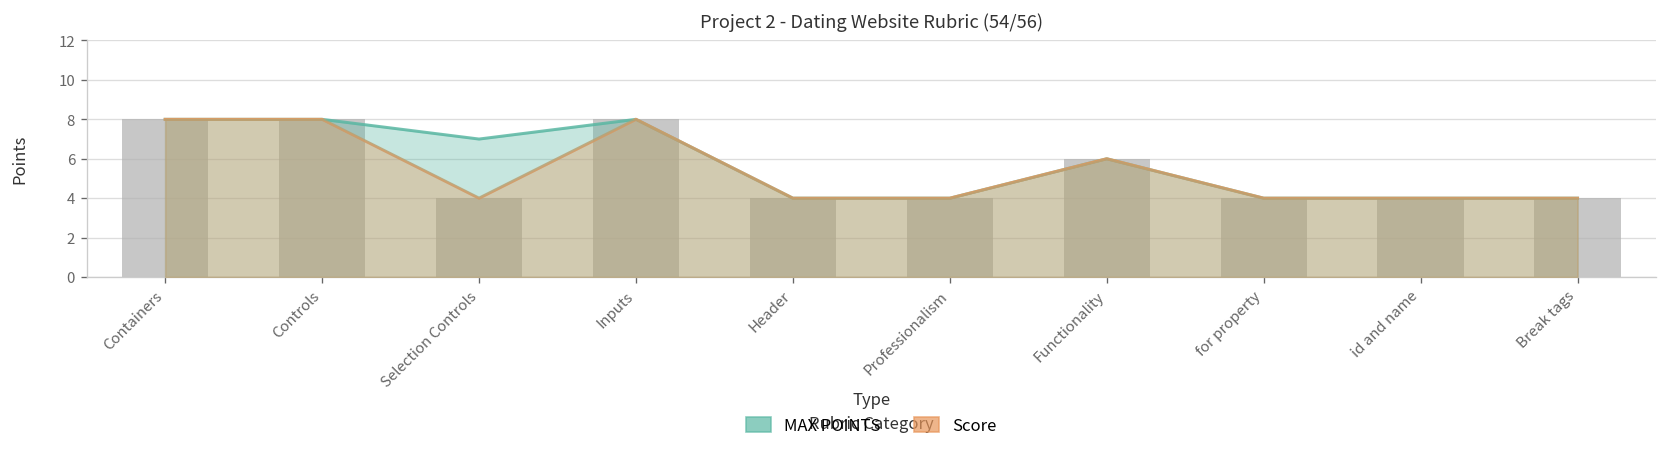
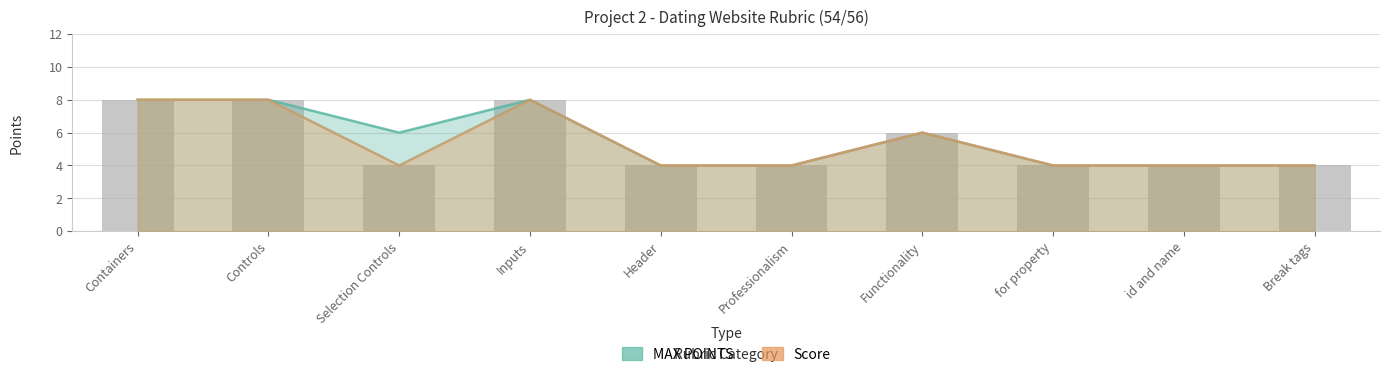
  {
    "Score": {
      "Containers": 8,
      "Controls": 8,
      "Selection Controls": 4,
      "Inputs": 8,
      "Header": 4,
      "Professionalism": 4,
      "Functionality": 6,
      "for property": 4,
      "id and name": 4,
      "Break tags": 4
    },
    "MAX POINTS": {
-     "Selection Controls": 7
+     "Selection Controls": 6
    }
  }
